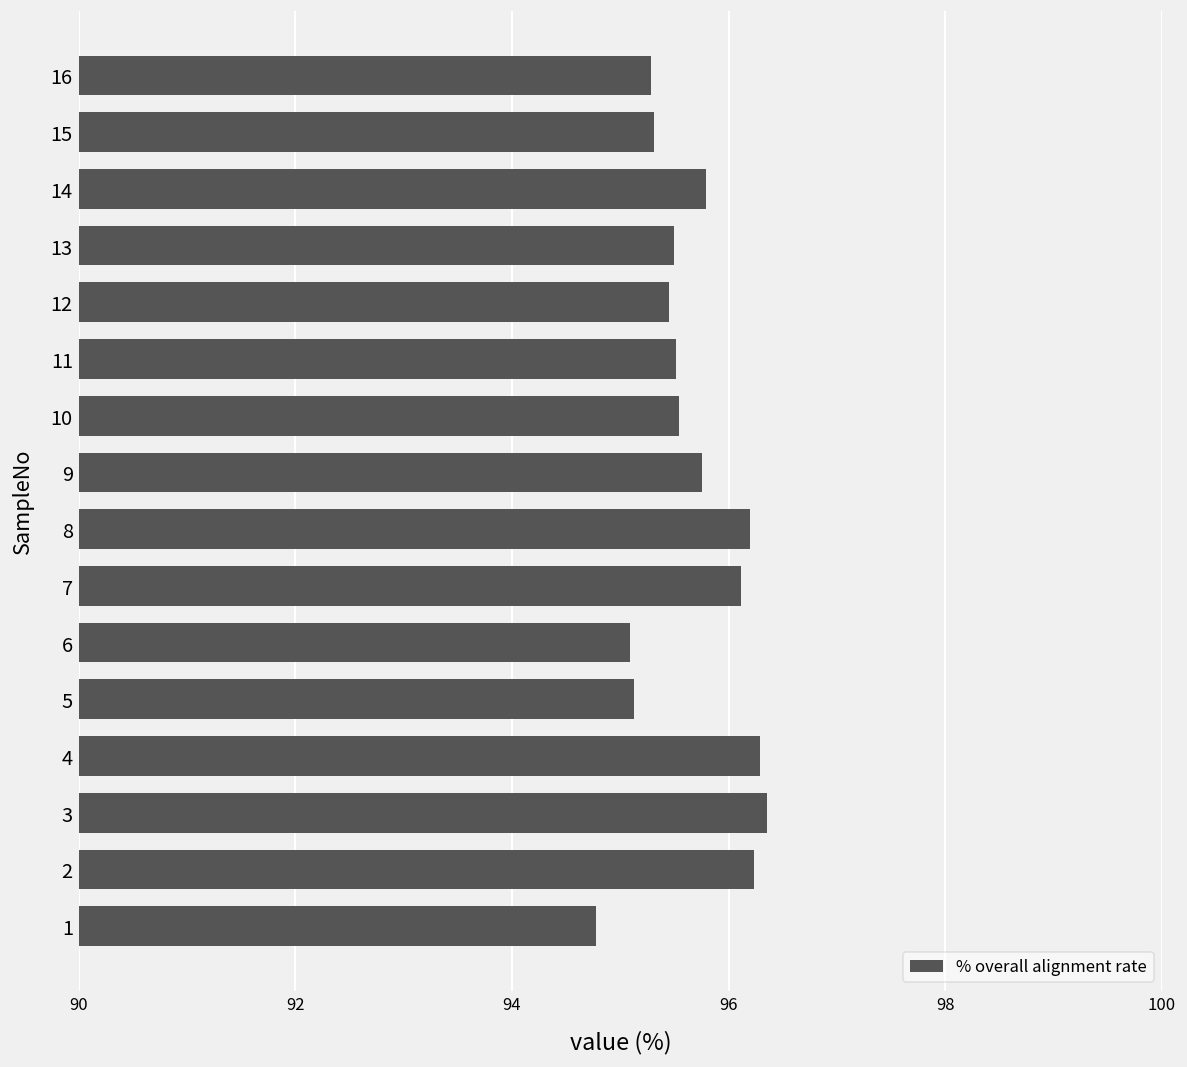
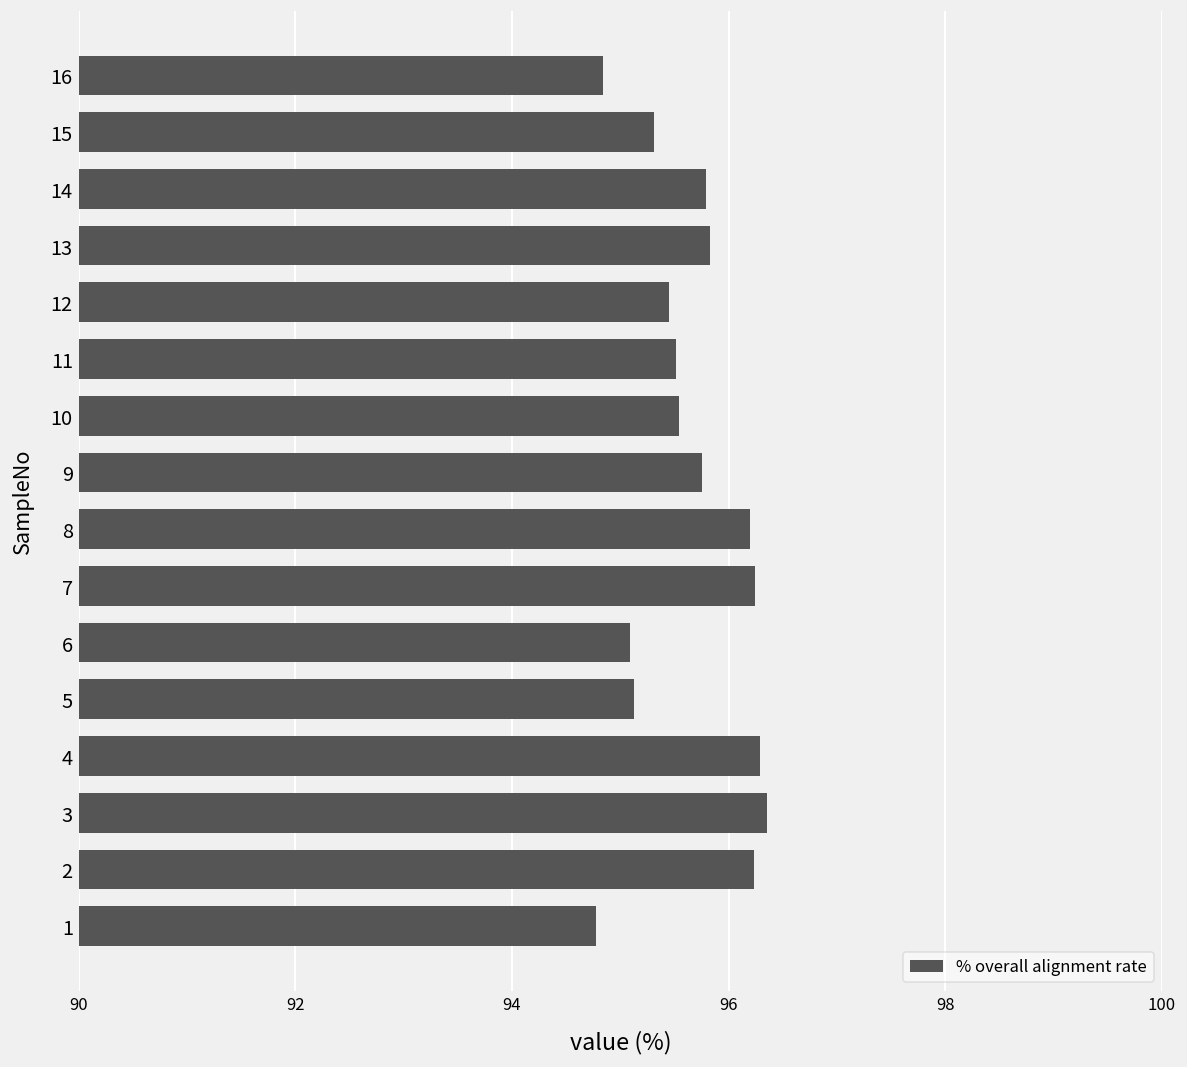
  {
-   "16": 95.3,
+   "16": 94.8,
    "15": 95.3,
    "14": 95.8,
-   "13": 95.5,
+   "13": 95.8,
    "12": 95.5,
    "11": 95.5,
    "10": 95.5,
    "9": 95.8,
    "8": 96.2,
-   "7": 96.1,
+   "7": 96.2,
    "6": 95.1,
    "5": 95.1,
    "4": 96.3,
    "3": 96.4,
    "2": 96.2,
    "1": 94.8
  }
